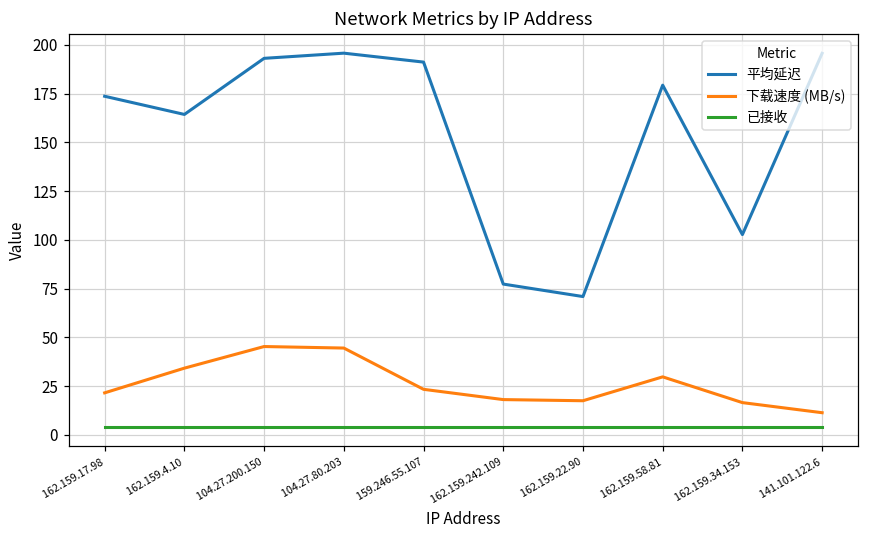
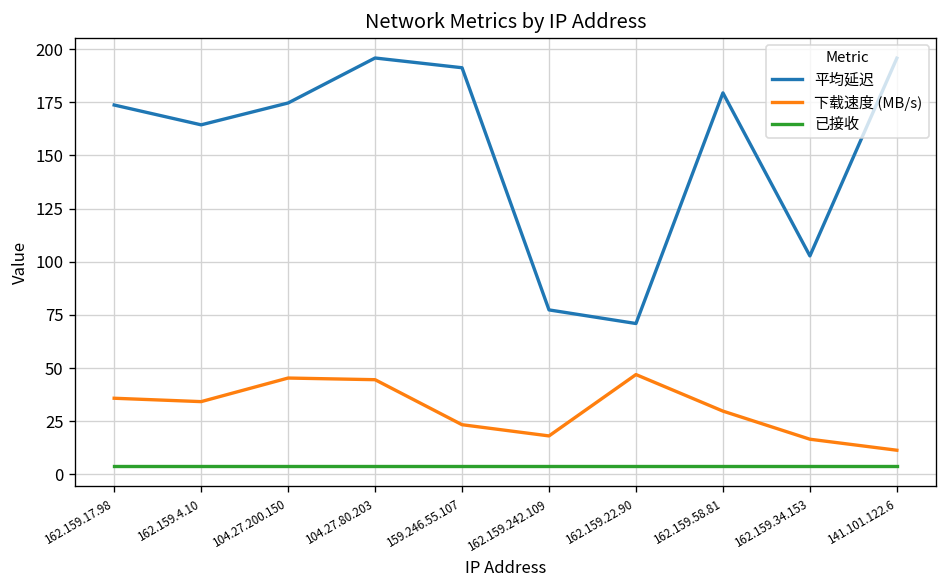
  {
    "平均延迟": {
      "162.159.17.98": 174,
      "162.159.4.10": 164,
-     "104.27.200.150": 193,
+     "104.27.200.150": 175,
      "104.27.80.203": 196,
      "159.246.55.107": 191,
      "162.159.242.109": 77,
      "162.159.22.90": 71,
      "162.159.58.81": 179,
      "162.159.34.153": 103
    },
    "下载速度 (MB/s)": {
-     "162.159.17.98": 22,
+     "162.159.17.98": 36,
      "162.159.4.10": 34,
      "104.27.200.150": 45,
      "104.27.80.203": 45,
      "159.246.55.107": 23,
      "162.159.242.109": 18,
-     "162.159.22.90": 18,
+     "162.159.22.90": 47,
      "162.159.58.81": 30,
      "162.159.34.153": 17,
      "141.101.122.6": 11
    },
    "已接收": {
      "162.159.17.98": 4,
      "162.159.4.10": 4,
      "104.27.200.150": 4,
      "104.27.80.203": 4,
      "159.246.55.107": 4,
      "162.159.242.109": 4,
      "162.159.22.90": 4,
      "162.159.58.81": 4,
      "162.159.34.153": 4,
      "141.101.122.6": 4
    }
  }
